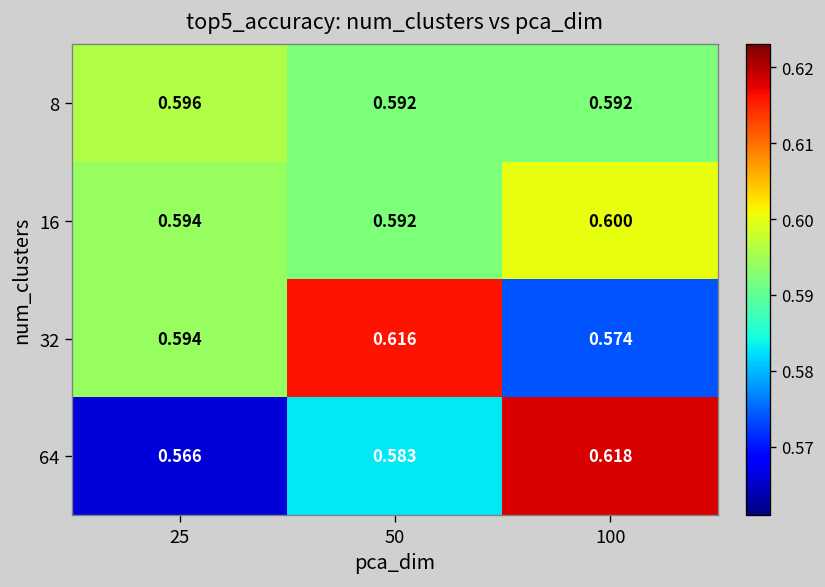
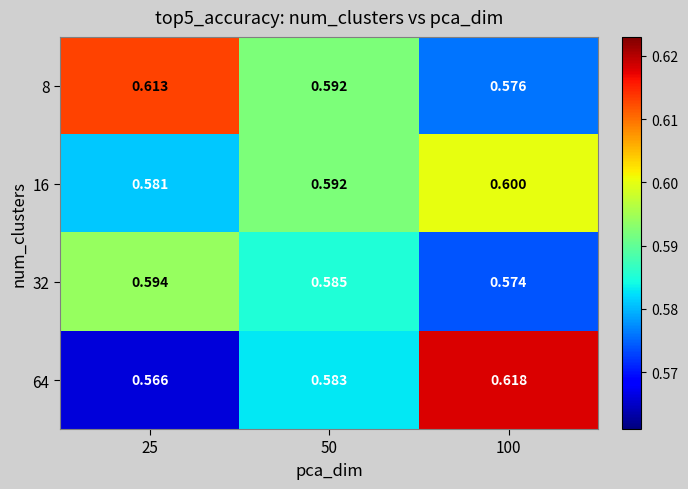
  {
    "8": {
-     "25": 0.596,
+     "25": 0.613,
      "50": 0.592,
-     "100": 0.592
+     "100": 0.576
    },
    "16": {
-     "25": 0.594,
+     "25": 0.581,
      "50": 0.592,
      "100": 0.600
    },
    "32": {
      "25": 0.594,
-     "50": 0.616,
+     "50": 0.585,
      "100": 0.574
    },
    "64": {
      "25": 0.566,
      "50": 0.583,
      "100": 0.618
    }
  }
